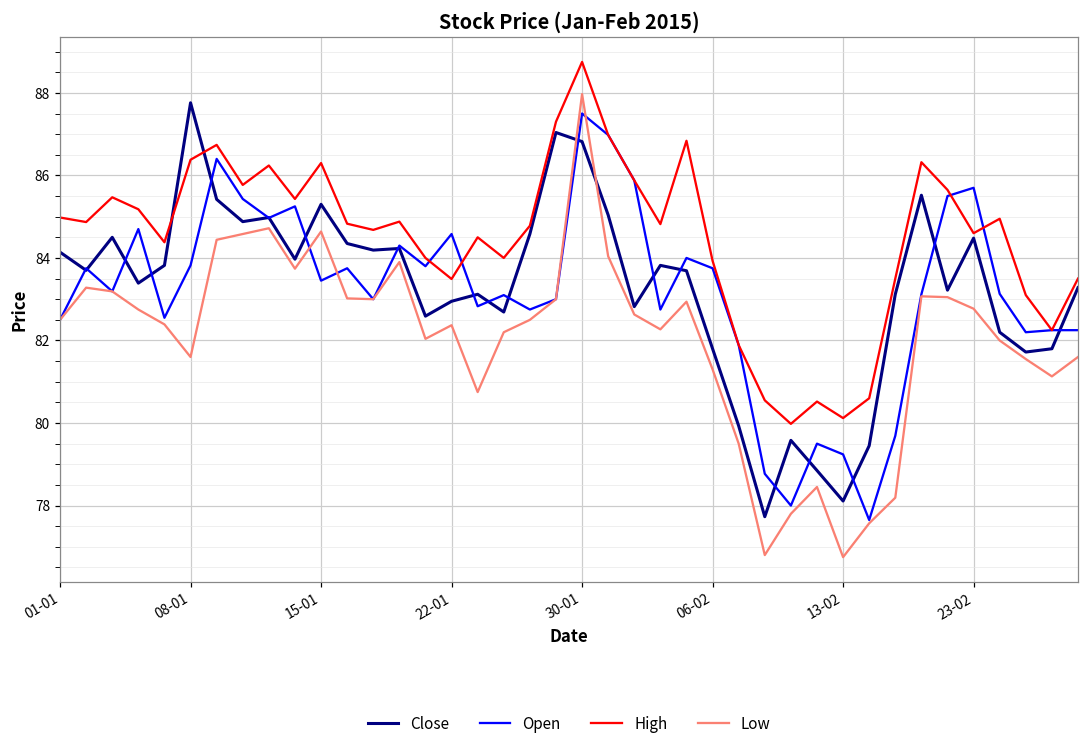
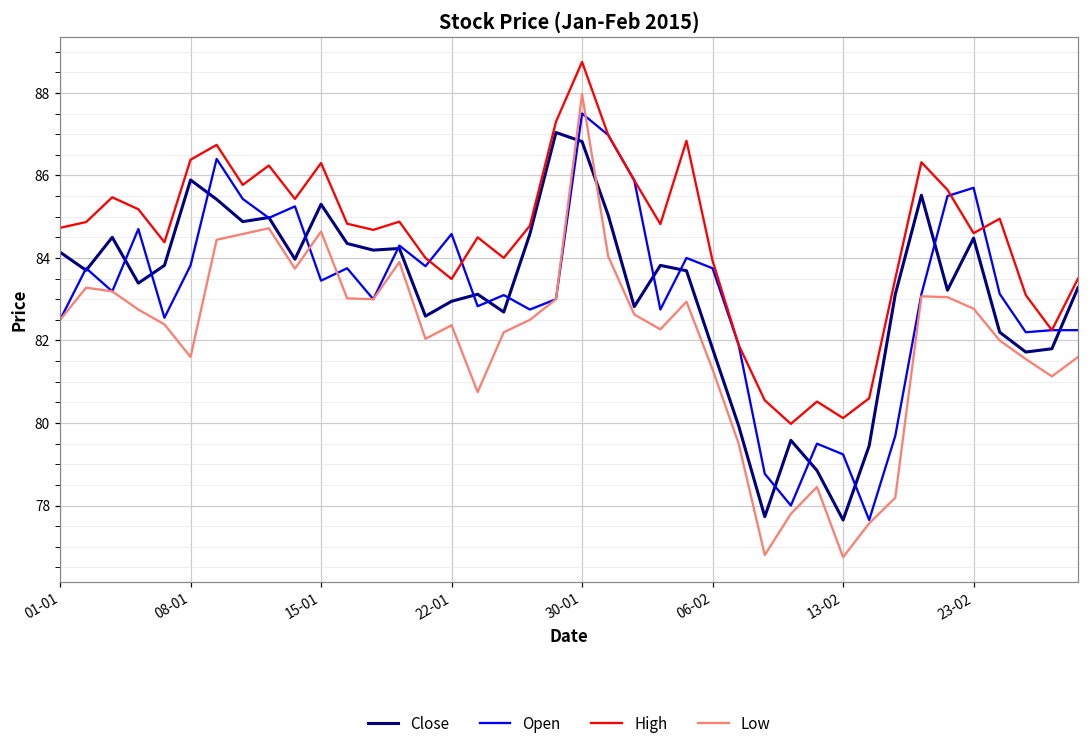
  {
    "Close": {
      "01-01": 84.1,
-     "08-01": 87.8,
+     "08-01": 85.9,
      "15-01": 85.3,
      "22-01": 83.0,
      "30-01": 86.8,
      "06-02": 81.8,
-     "13-02": 78.1,
+     "13-02": 77.7,
      "23-02": 84.5
    },
    "Open": {
      "08-01": 83.8,
      "15-01": 83.5,
      "22-01": 84.6,
      "30-01": 87.5,
      "06-02": 83.8,
      "13-02": 79.2,
      "23-02": 85.7
    },
    "High": {
-     "01-01": 85.0,
+     "01-01": 84.7,
      "08-01": 86.4,
      "15-01": 86.3,
      "22-01": 83.5,
      "30-01": 88.8,
      "06-02": 83.9,
      "13-02": 80.1,
      "23-02": 84.6
    },
    "Low": {
      "08-01": 81.6,
      "15-01": 84.6,
      "22-01": 82.4,
      "30-01": 88.0,
      "06-02": 81.3,
      "13-02": 76.8,
      "23-02": 82.8
    }
  }
